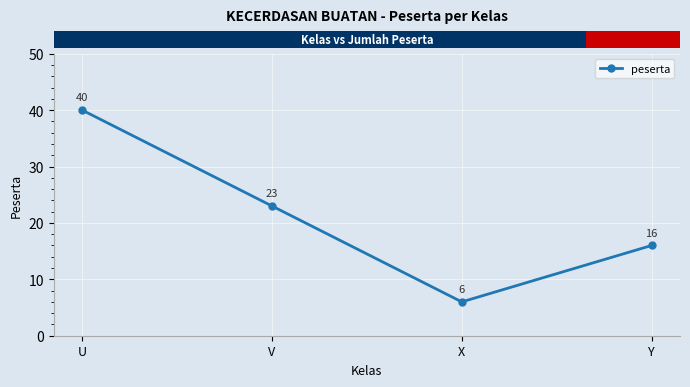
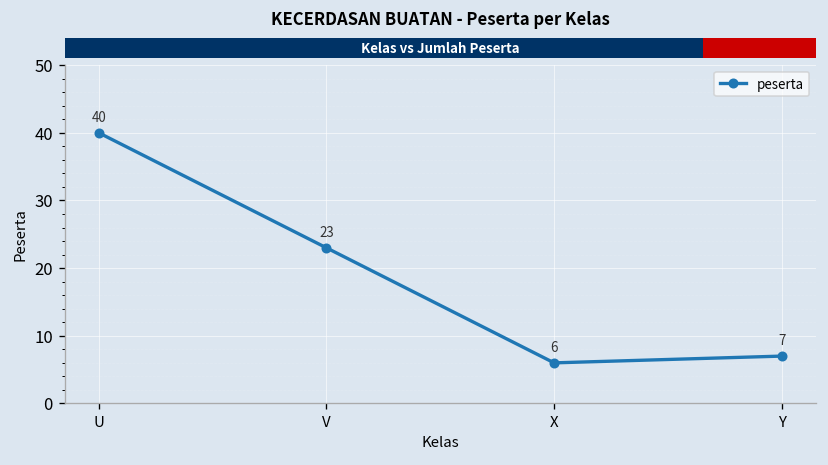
  {
    "U": 40,
    "V": 23,
    "X": 6,
-   "Y": 16
+   "Y": 7
  }
